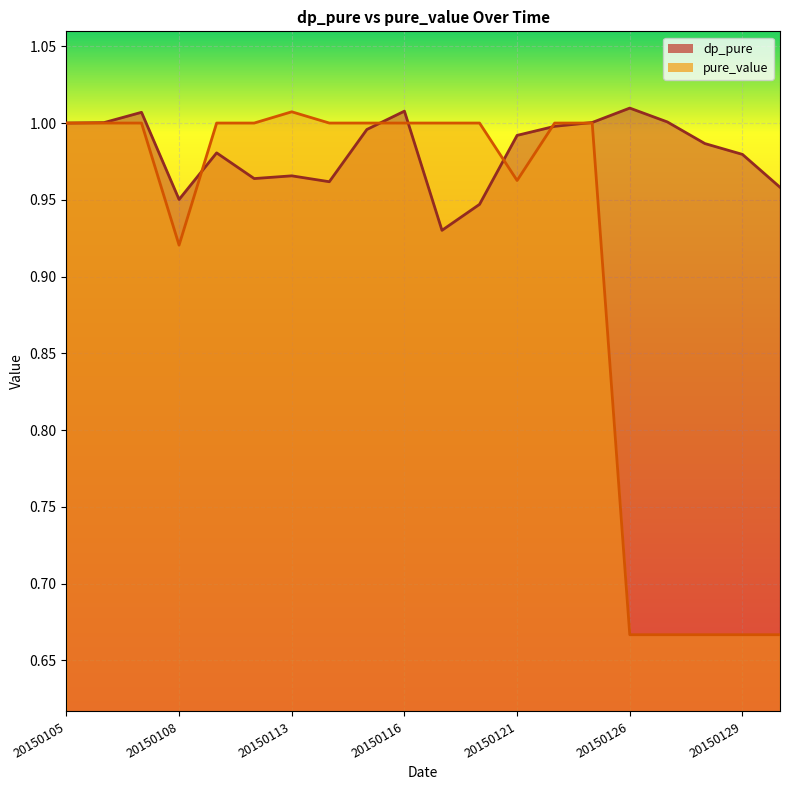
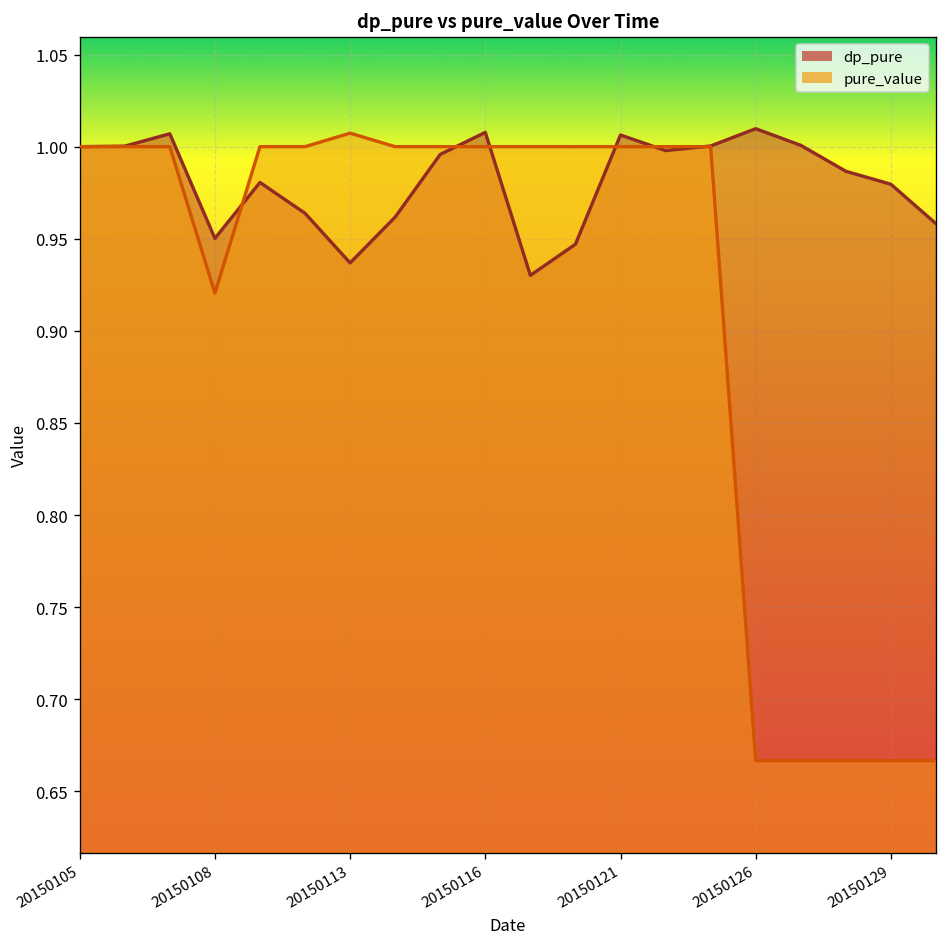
  {
    "dp_pure": {
      "20150108": 0.950,
-     "20150113": 0.966,
+     "20150113": 0.937,
      "20150116": 1.008,
-     "20150121": 0.992,
+     "20150121": 1.006,
      "20150126": 1.010,
      "20150129": 0.980
    },
    "pure_value": {
      "20150108": 0.920,
      "20150113": 1.007,
      "20150116": 1.000,
-     "20150121": 0.963,
+     "20150121": 1.000,
      "20150126": 0.667,
      "20150129": 0.667
    }
  }
